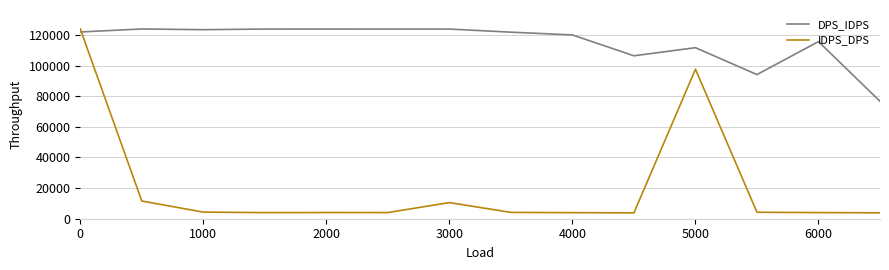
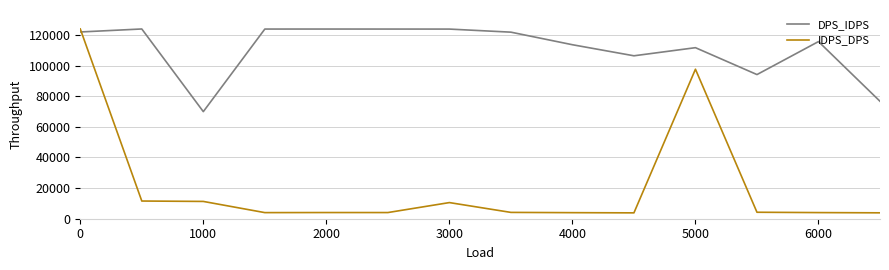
  {
    "DPS_IDPS": {
      "0": 122000,
-     "1000": 123000,
+     "1000": 70000,
      "2000": 124000,
      "3000": 124000,
-     "4000": 120000,
+     "4000": 114000,
      "5000": 112000,
      "6000": 116000
    },
    "IDPS_DPS": {
      "0": 124000,
-     "1000": 4000,
+     "1000": 11000,
      "2000": 4000,
      "3000": 11000,
      "4000": 4000,
      "5000": 98000,
      "6000": 4000
    }
  }
